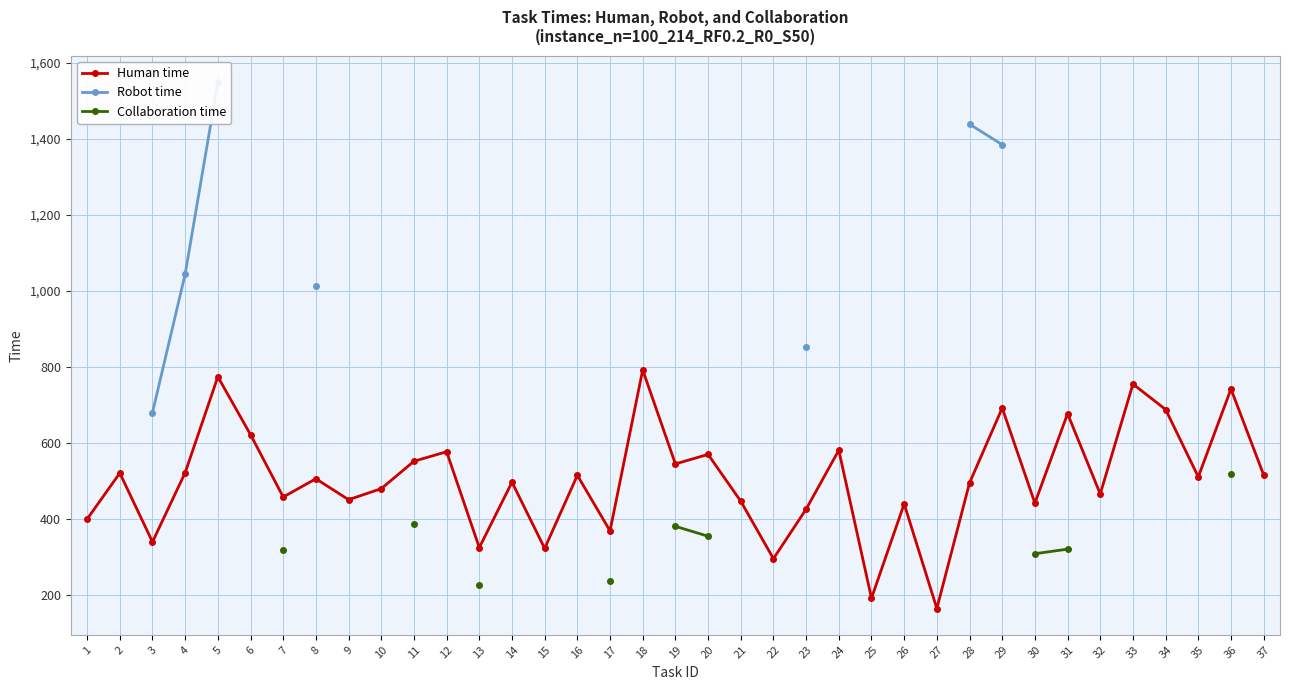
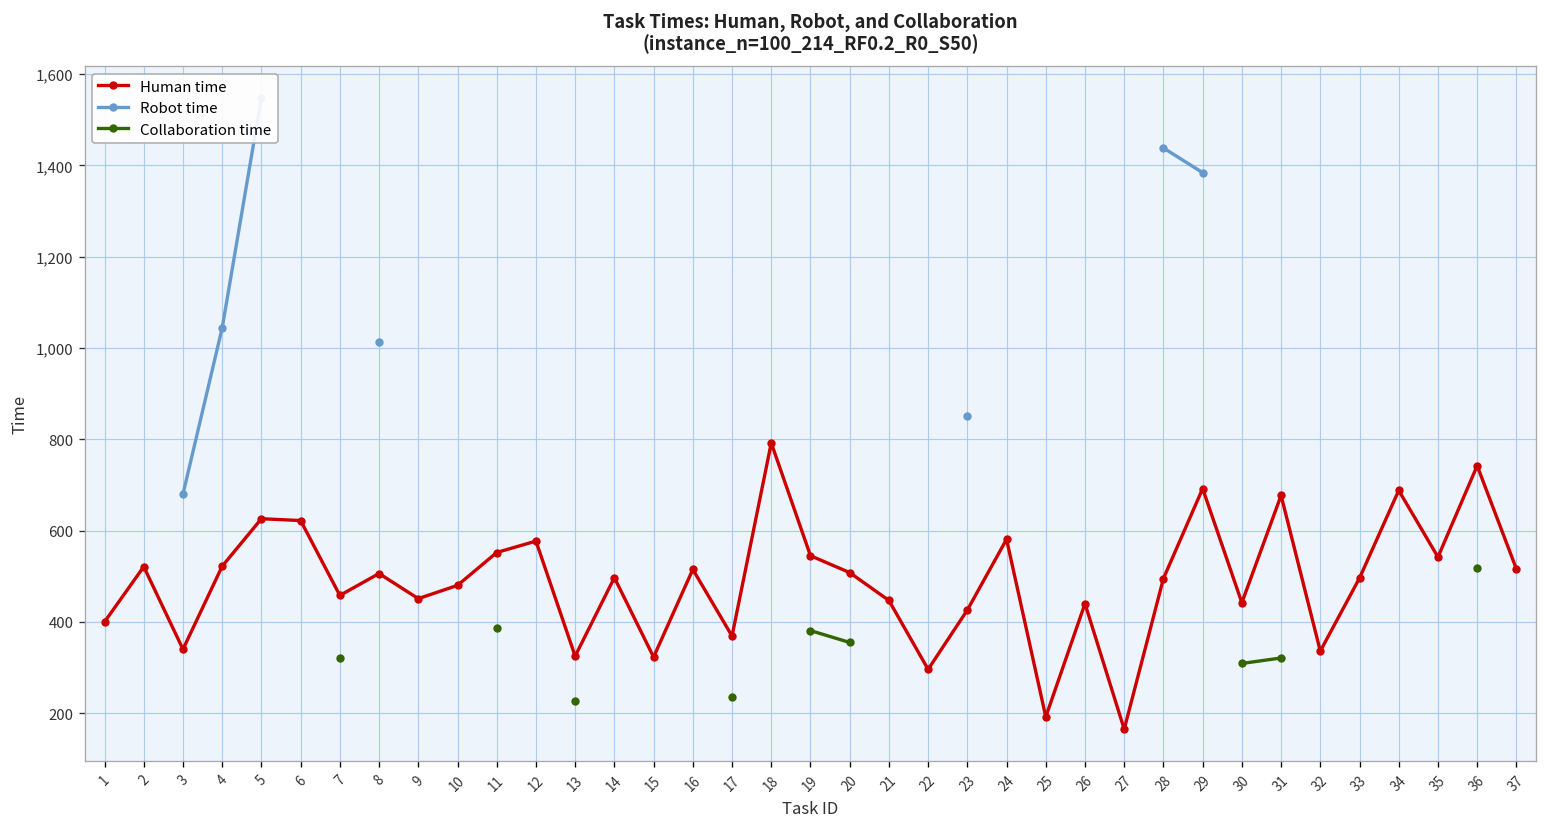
  {
    "Human time": {
      "1": "400",
      "2": "520",
      "3": "340",
      "4": "520",
-     "5": "770",
+     "5": "630",
      "6": "620",
      "7": "460",
      "8": "510",
      "9": "450",
      "10": "480",
      "11": "550",
      "12": "580",
      "13": "330",
      "14": "500",
      "15": "320",
      "16": "520",
      "17": "370",
      "18": "790",
      "19": "550",
-     "20": "570",
+     "20": "510",
      "21": "450",
      "22": "300",
      "23": "430",
      "24": "580",
      "25": "190",
      "26": "440",
      "27": "170",
      "28": "500",
      "29": "690",
      "30": "440",
      "31": "680",
-     "32": "470",
-     "33": "760",
+     "32": "340",
+     "33": "500",
      "34": "690",
-     "35": "510",
+     "35": "540",
      "36": "740",
      "37": "520"
    },
    "Robot time": {
      "3": "680",
      "4": "1,040",
      "8": "1,010",
      "23": "850",
      "28": "1,440",
      "29": "1,380"
    },
    "Collaboration time": {
      "7": "320",
      "11": "390",
      "13": "230",
      "17": "240",
      "19": "380",
      "20": "360",
      "30": "310",
      "31": "320",
      "36": "520"
    }
  }
